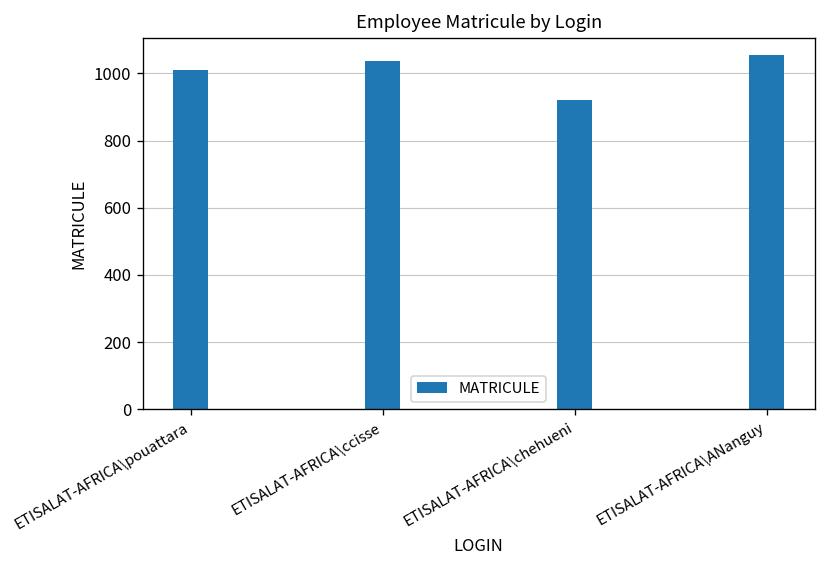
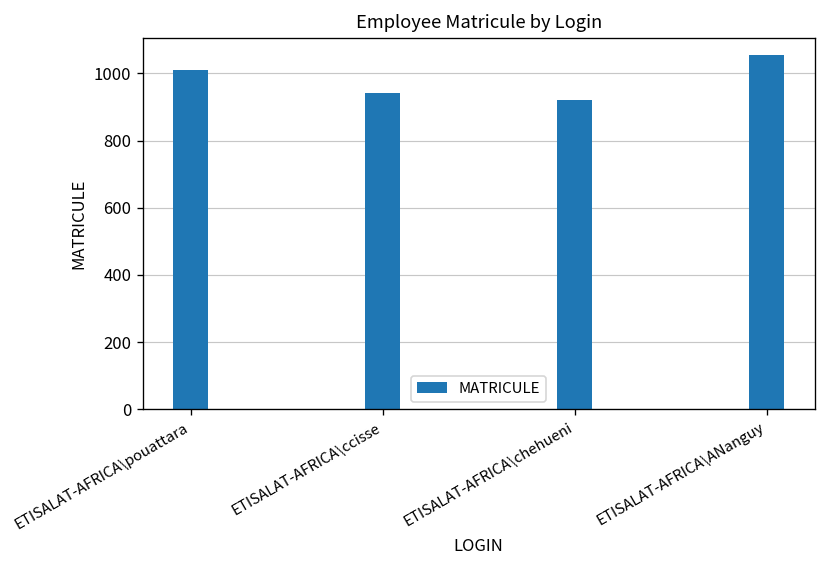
  {
    "ETISALAT-AFRICA\\pouattara": 1010,
-   "ETISALAT-AFRICA\\ccisse": 1040,
+   "ETISALAT-AFRICA\\ccisse": 940,
    "ETISALAT-AFRICA\\chehueni": 920,
    "ETISALAT-AFRICA\\ANanguy": 1050
  }
